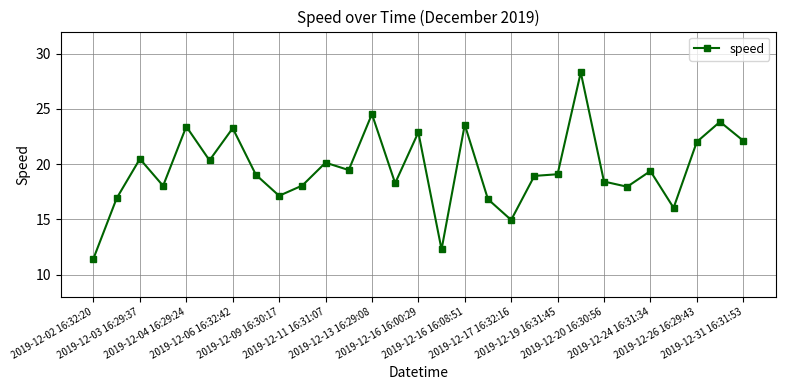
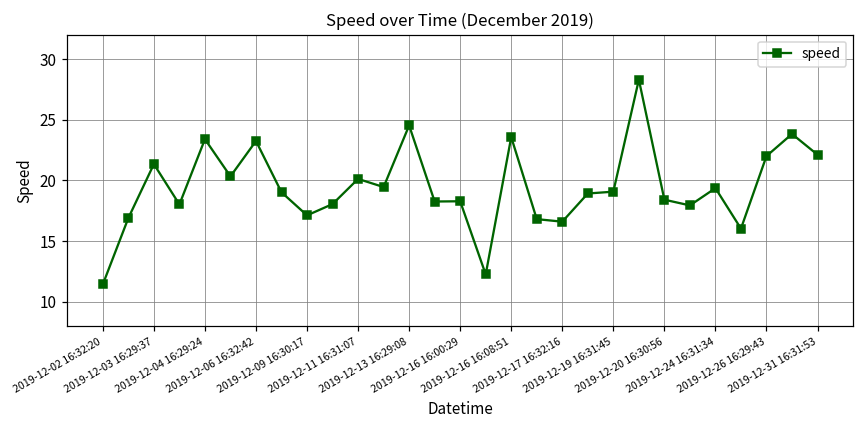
  {
    "2019-12-02 16:32:20": 11.5,
-   "2019-12-03 16:29:37": 20.5,
+   "2019-12-03 16:29:37": 21.4,
    "2019-12-04 16:29:24": 23.4,
    "2019-12-06 16:32:42": 23.3,
    "2019-12-09 16:30:17": 17.1,
    "2019-12-11 16:31:07": 20.1,
    "2019-12-13 16:29:08": 24.5,
-   "2019-12-16 16:00:29": 22.9,
+   "2019-12-16 16:00:29": 18.3,
    "2019-12-16 16:08:51": 23.6,
-   "2019-12-17 16:32:16": 14.9,
+   "2019-12-17 16:32:16": 16.6,
    "2019-12-19 16:31:45": 19.1,
    "2019-12-20 16:30:56": 18.4,
    "2019-12-24 16:31:34": 19.4,
    "2019-12-26 16:29:43": 22.0,
    "2019-12-31 16:31:53": 22.1
  }
